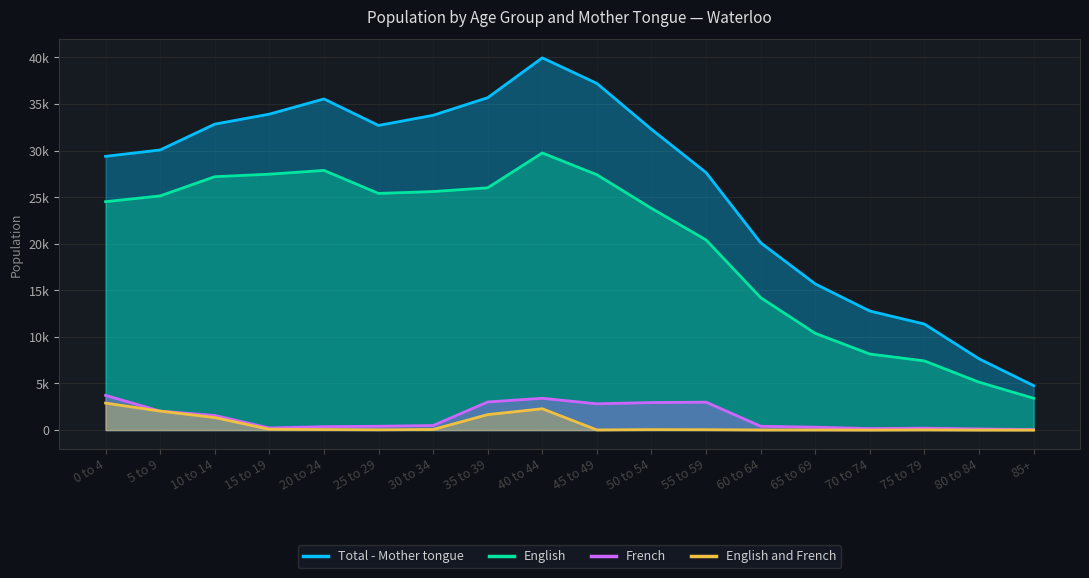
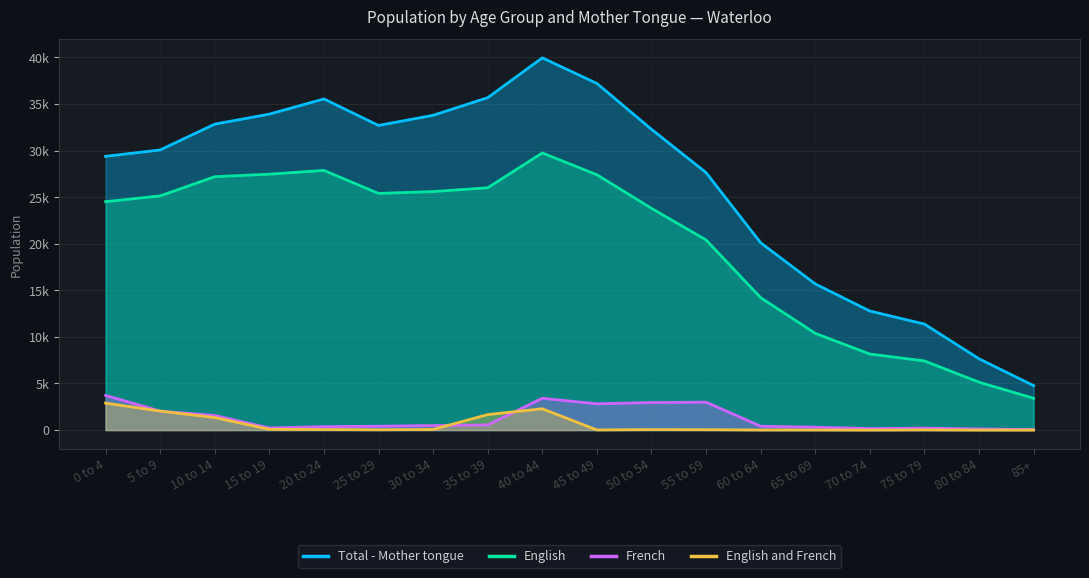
  {
    "French": {
      "0 to 4": 4000,
      "20 to 24": 0,
      "25 to 29": 0,
      "30 to 34": 0,
-     "35 to 39": 3000,
+     "35 to 39": 1000,
      "40 to 44": 3000,
      "45 to 49": 3000,
      "50 to 54": 3000,
      "55 to 59": 3000,
      "60 to 64": 0,
      "65 to 69": 0
    },
    "English and French": {
      "0 to 4": 3000,
      "20 to 24": 0,
      "25 to 29": 0,
      "30 to 34": 0,
      "35 to 39": 2000,
      "40 to 44": 2000,
      "45 to 49": 0,
      "50 to 54": 0,
      "55 to 59": 0,
      "60 to 64": 0,
      "65 to 69": 0
    }
  }
